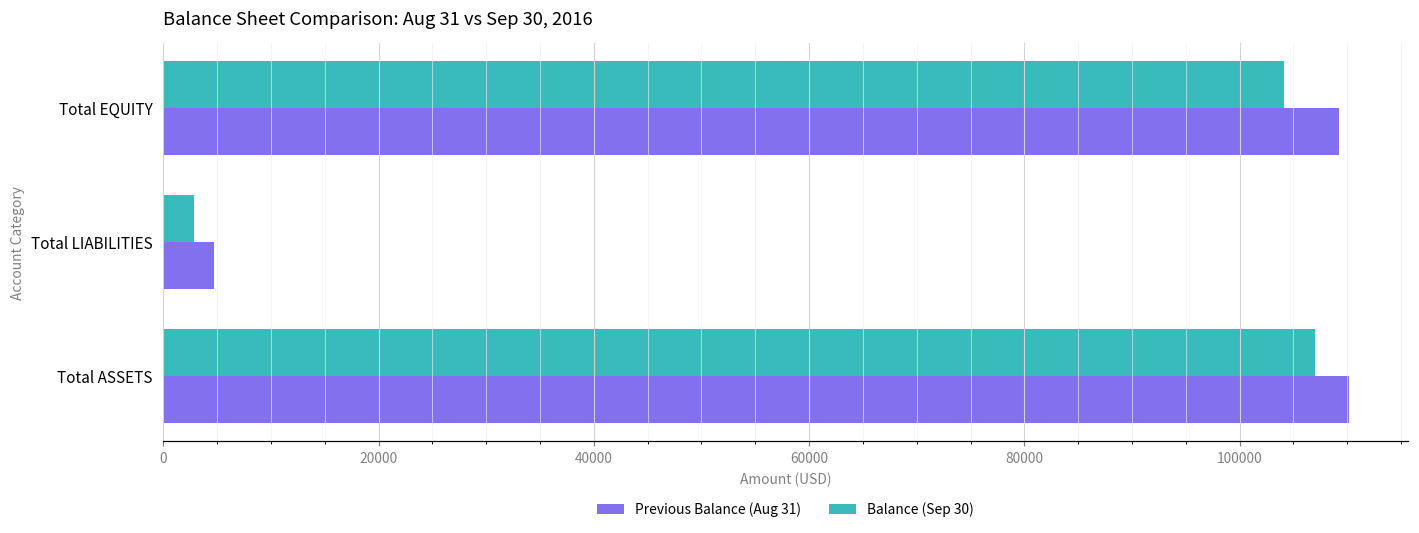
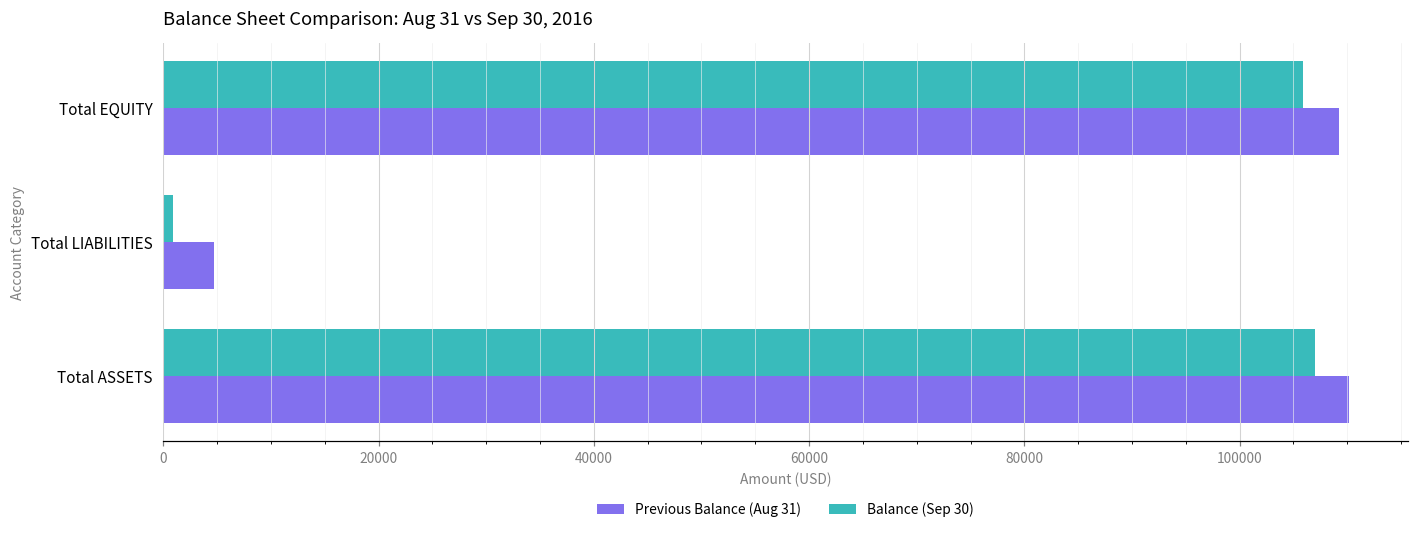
  {
    "Previous Balance (Aug 31)": {
      "Total EQUITY": 109000,
      "Total LIABILITIES": 5000,
      "Total ASSETS": 110000
    },
    "Balance (Sep 30)": {
-     "Total EQUITY": 104000,
-     "Total LIABILITIES": 3000,
+     "Total EQUITY": 106000,
+     "Total LIABILITIES": 1000,
      "Total ASSETS": 107000
    }
  }
